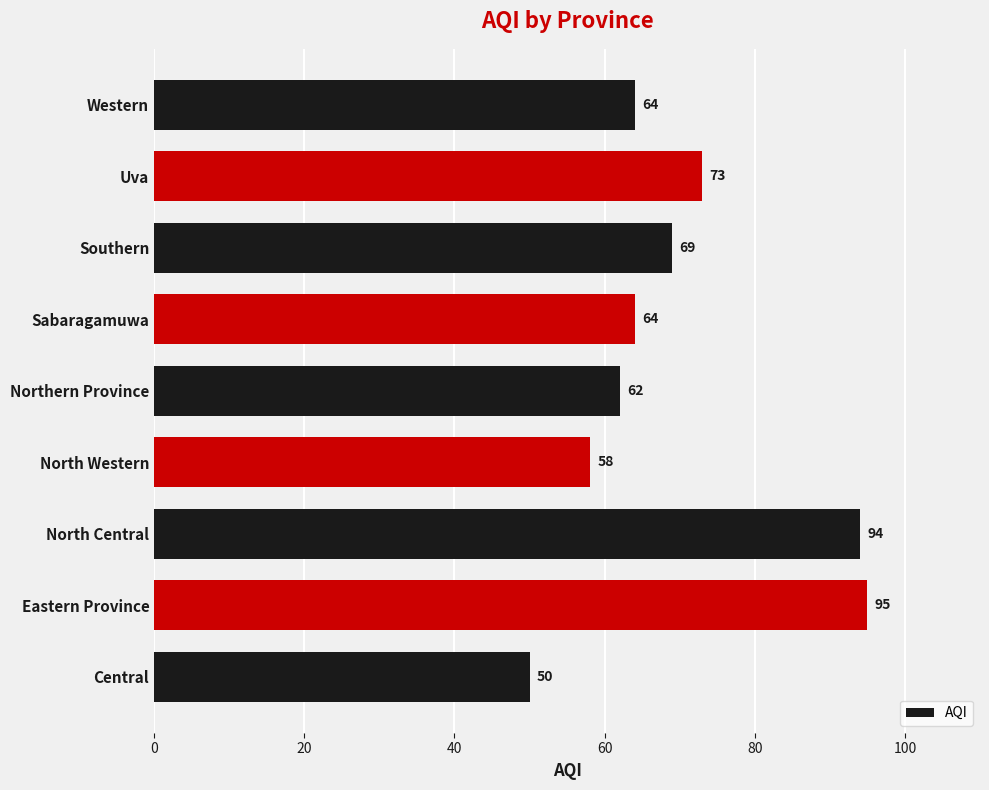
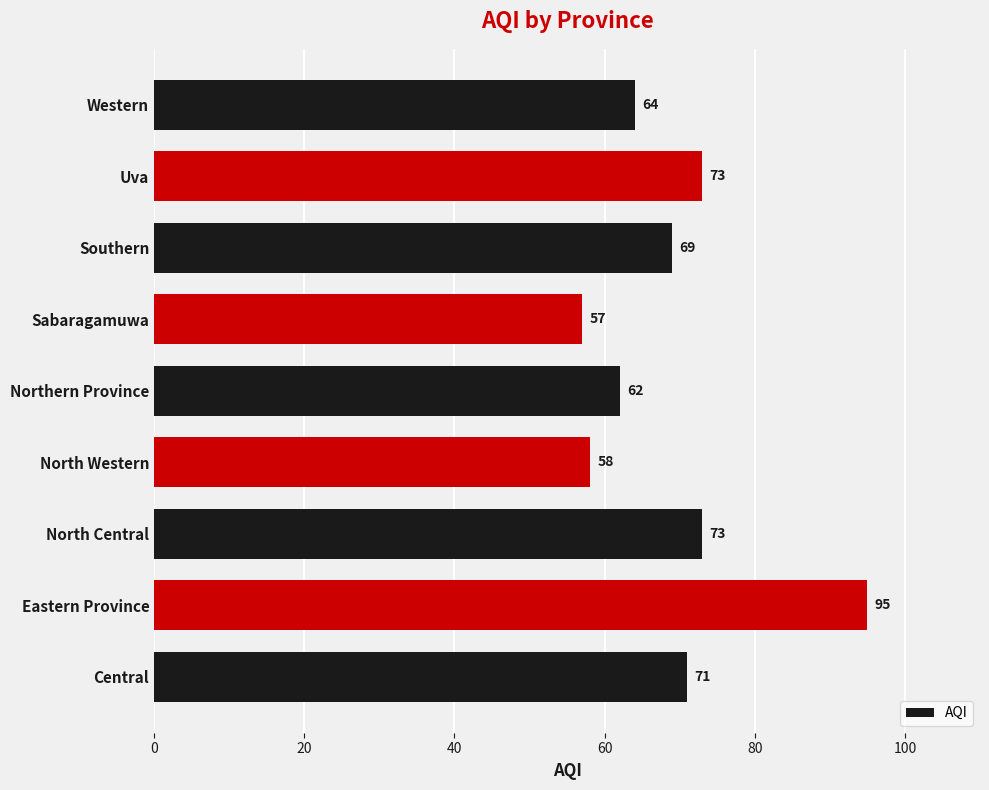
  {
    "Western": 64,
    "Uva": 73,
    "Southern": 69,
-   "Sabaragamuwa": 64,
+   "Sabaragamuwa": 57,
    "Northern Province": 62,
    "North Western": 58,
-   "North Central": 94,
+   "North Central": 73,
    "Eastern Province": 95,
-   "Central": 50
+   "Central": 71
  }
